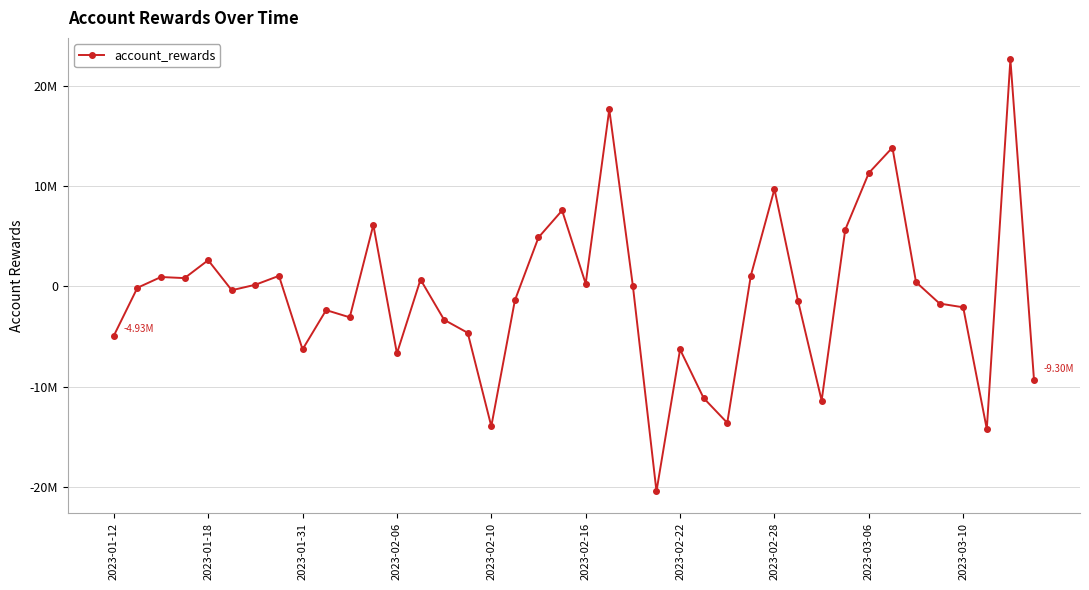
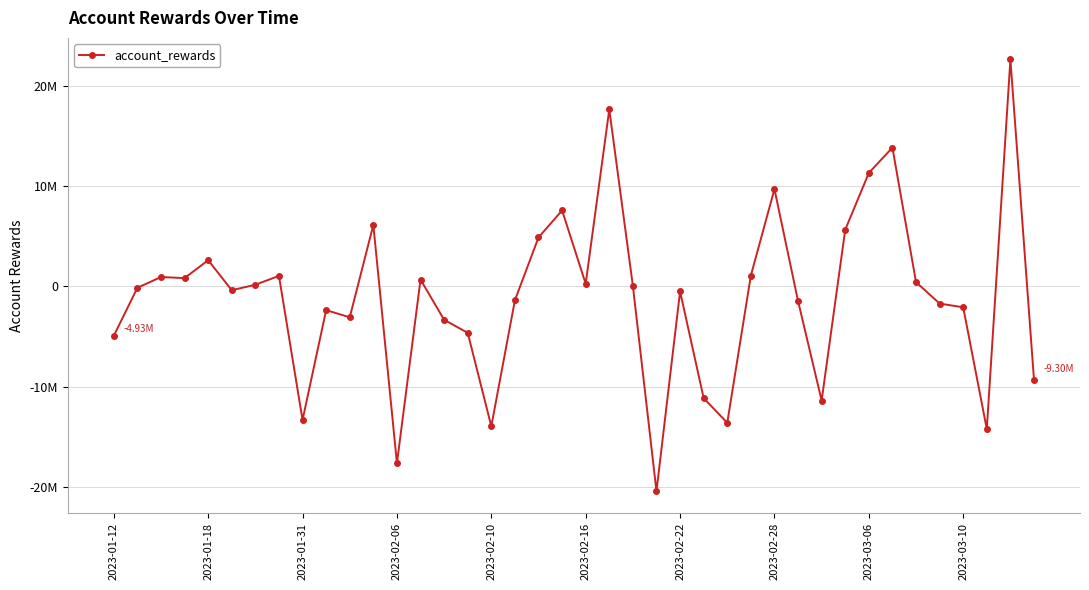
  {
    "2023-01-18": 2600000,
-   "2023-01-31": -6300000,
-   "2023-02-06": -6700000,
+   "2023-01-31": -13300000,
+   "2023-02-06": -17600000,
    "2023-02-10": -13900000,
    "2023-02-16": 300000,
-   "2023-02-22": -6300000,
+   "2023-02-22": -500000,
    "2023-02-28": 9700000,
    "2023-03-06": 11300000,
    "2023-03-10": -2100000
  }
